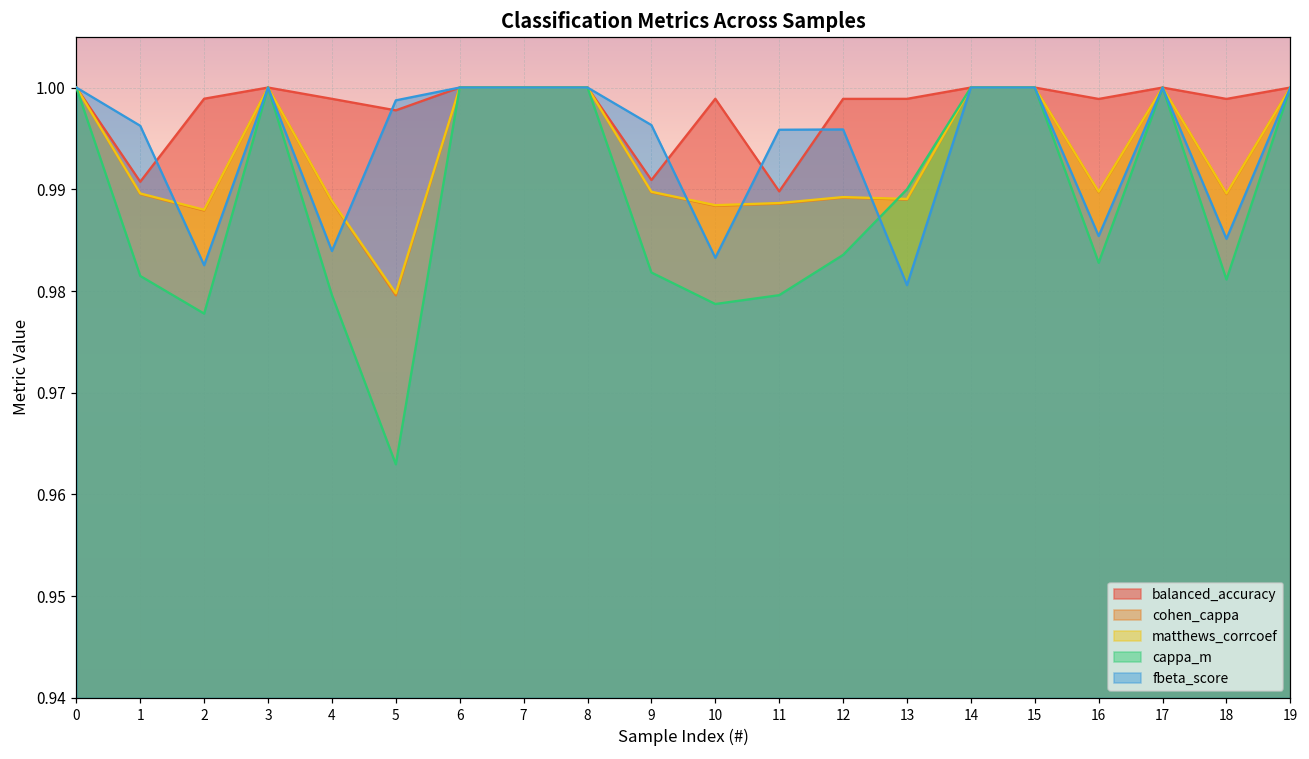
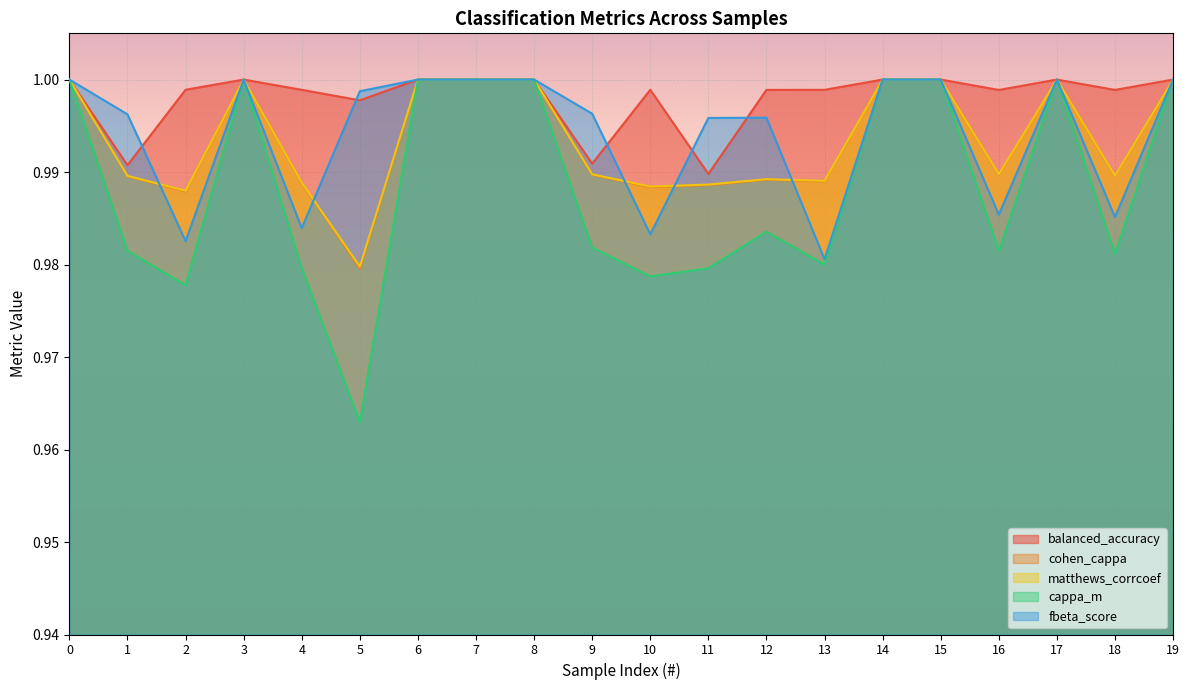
  {
    "cappa_m": {
      "1": 0.981,
      "2": 0.978,
      "4": 0.980,
      "5": 0.963,
      "9": 0.982,
      "10": 0.979,
      "11": 0.980,
      "12": 0.984,
-     "13": 0.99,
-     "16": 0.983,
+     "13": 0.98,
+     "16": 0.981,
      "18": 0.981
    },
    "fbeta_score": {
      "1": 0.996,
      "2": 0.983,
      "4": 0.984,
      "5": 0.999,
      "9": 0.996,
      "10": 0.983,
      "11": 0.996,
      "12": 0.996,
      "13": 0.981,
      "16": 0.985,
      "18": 0.985
    }
  }
